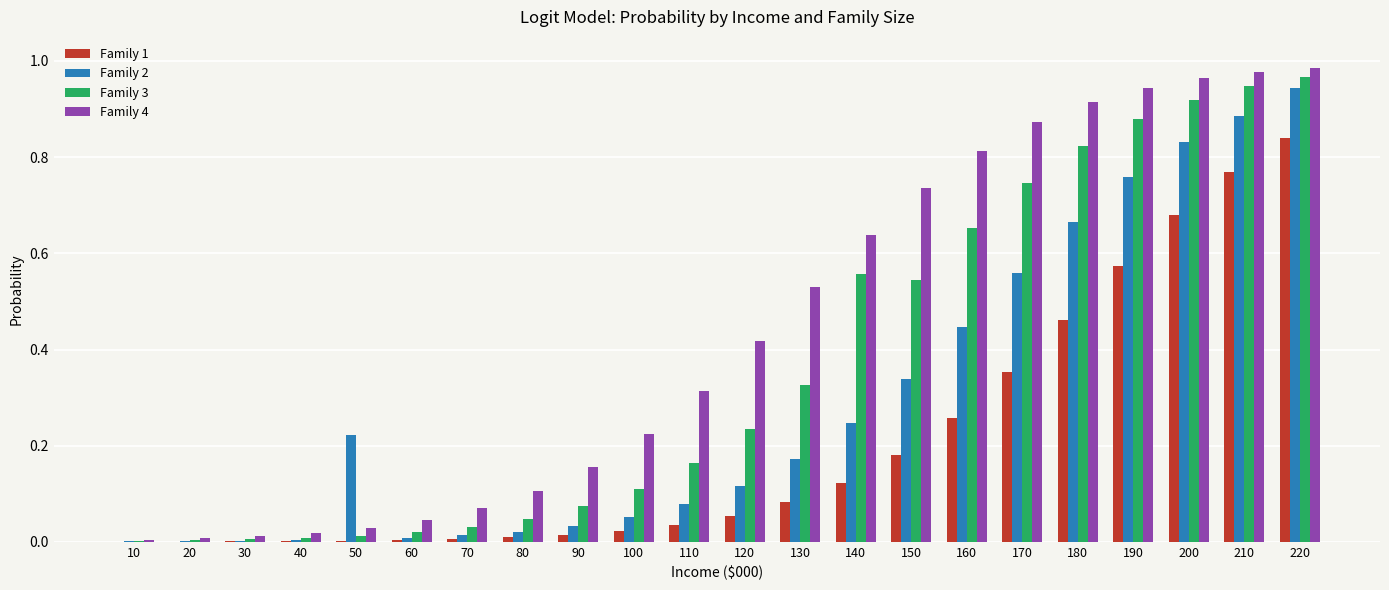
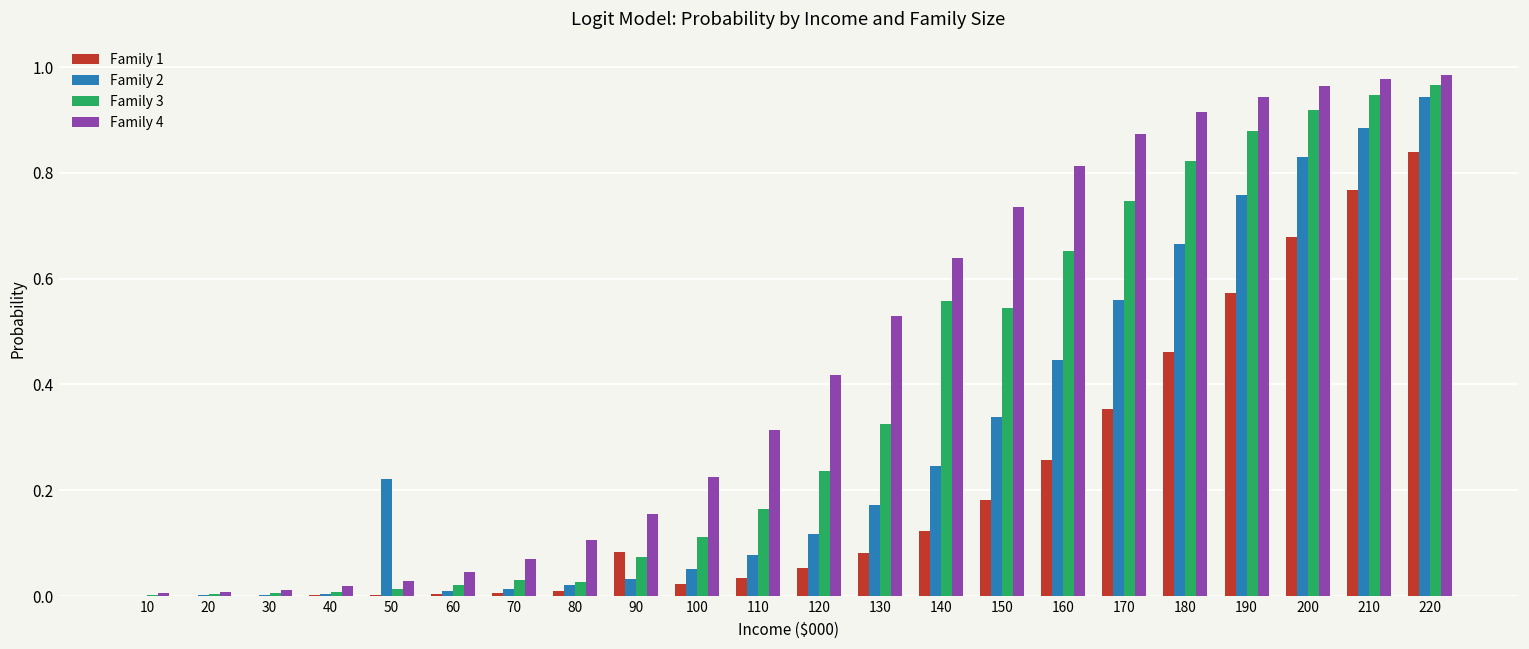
  {
    "Family 1": {
      "70": 0.01,
      "80": 0.01,
-     "90": 0.01,
+     "90": 0.08,
      "100": 0.02,
      "110": 0.04,
      "120": 0.05,
      "130": 0.08,
      "140": 0.12,
      "150": 0.18,
      "160": 0.26,
      "170": 0.35,
      "180": 0.46,
      "190": 0.57,
      "200": 0.68,
      "210": 0.77,
      "220": 0.84
    },
    "Family 2": {
      "50": 0.22,
      "60": 0.01,
      "70": 0.01,
      "80": 0.02,
      "90": 0.03,
      "100": 0.05,
      "110": 0.08,
      "120": 0.12,
      "130": 0.17,
      "140": 0.25,
      "150": 0.34,
      "160": 0.45,
      "170": 0.56,
      "180": 0.67,
      "190": 0.76,
      "200": 0.83,
      "210": 0.89,
      "220": 0.94
    },
    "Family 3": {
      "30": 0.01,
      "40": 0.01,
      "50": 0.01,
      "60": 0.02,
      "70": 0.03,
-     "80": 0.05,
+     "80": 0.03,
      "90": 0.07,
      "100": 0.11,
      "110": 0.16,
      "120": 0.24,
      "130": 0.33,
      "140": 0.56,
      "150": 0.54,
      "160": 0.65,
      "170": 0.75,
      "180": 0.82,
      "190": 0.88,
      "200": 0.92,
      "210": 0.95,
      "220": 0.97
    },
    "Family 4": {
      "20": 0.01,
      "30": 0.01,
      "40": 0.02,
      "50": 0.03,
      "60": 0.05,
      "70": 0.07,
      "80": 0.11,
      "90": 0.16,
      "100": 0.23,
      "110": 0.31,
      "120": 0.42,
      "130": 0.53,
      "140": 0.64,
      "150": 0.74,
      "160": 0.81,
      "170": 0.87,
      "180": 0.91,
      "190": 0.94,
      "200": 0.96,
      "210": 0.98,
      "220": 0.98
    }
  }
